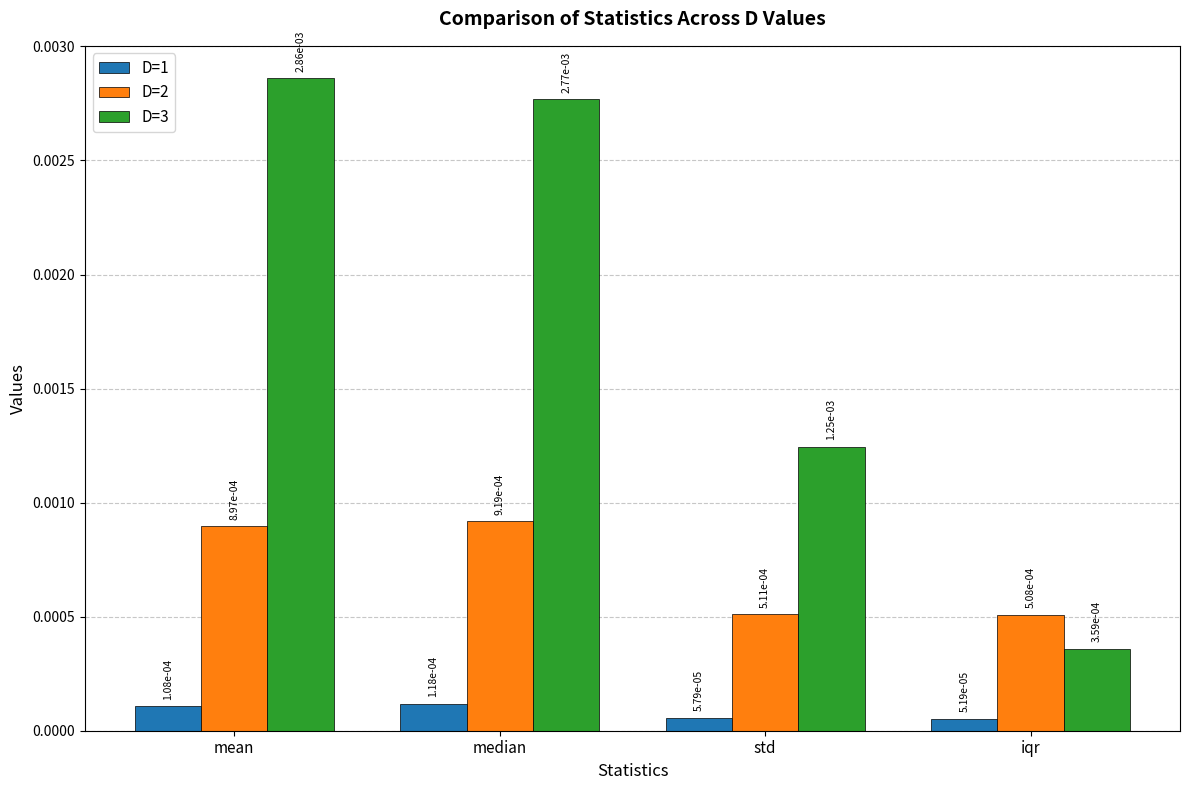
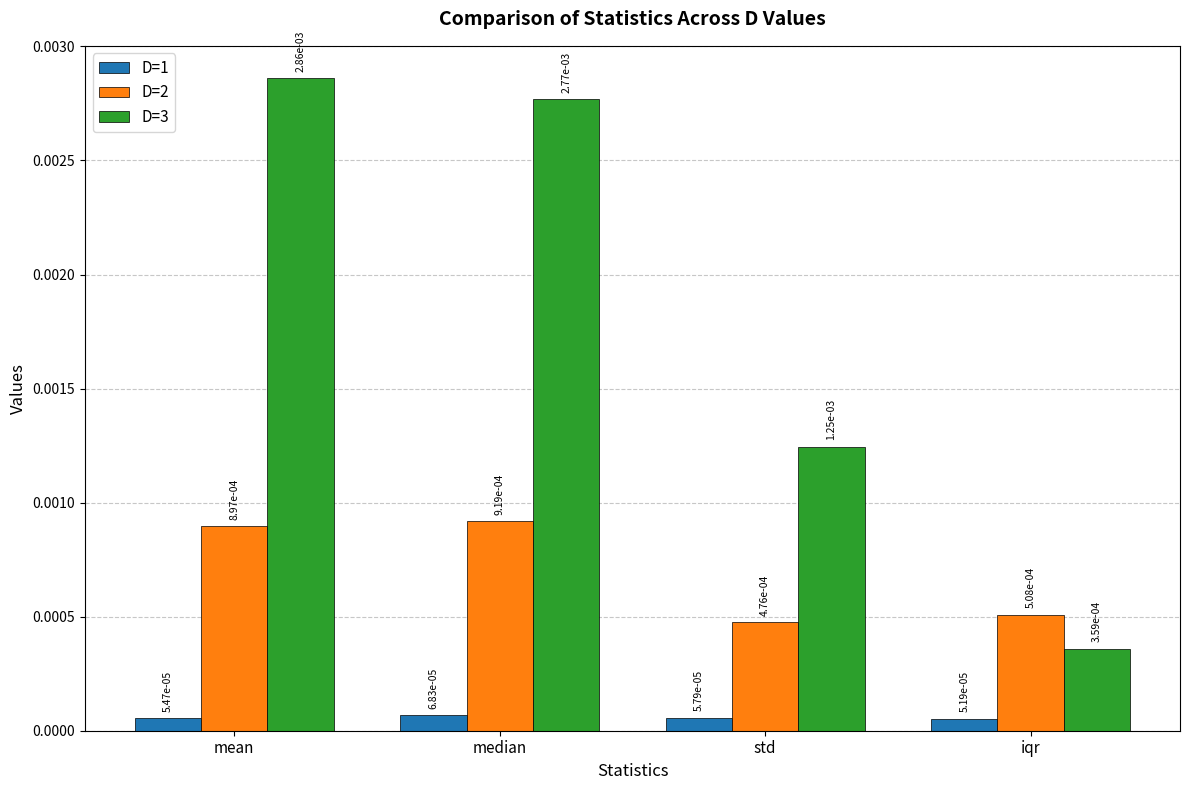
  {
    "D=1": {
-     "mean": "1.08e-04",
-     "median": "1.18e-04",
+     "mean": "5.47e-05",
+     "median": "6.83e-05",
      "std": "5.79e-05",
      "iqr": "5.19e-05"
    },
    "D=2": {
      "mean": "8.97e-04",
      "median": "9.19e-04",
-     "std": "5.11e-04",
+     "std": "4.76e-04",
      "iqr": "5.08e-04"
    },
    "D=3": {
      "mean": "2.86e-03",
      "median": "2.77e-03",
      "std": "1.25e-03",
      "iqr": "3.59e-04"
    }
  }
